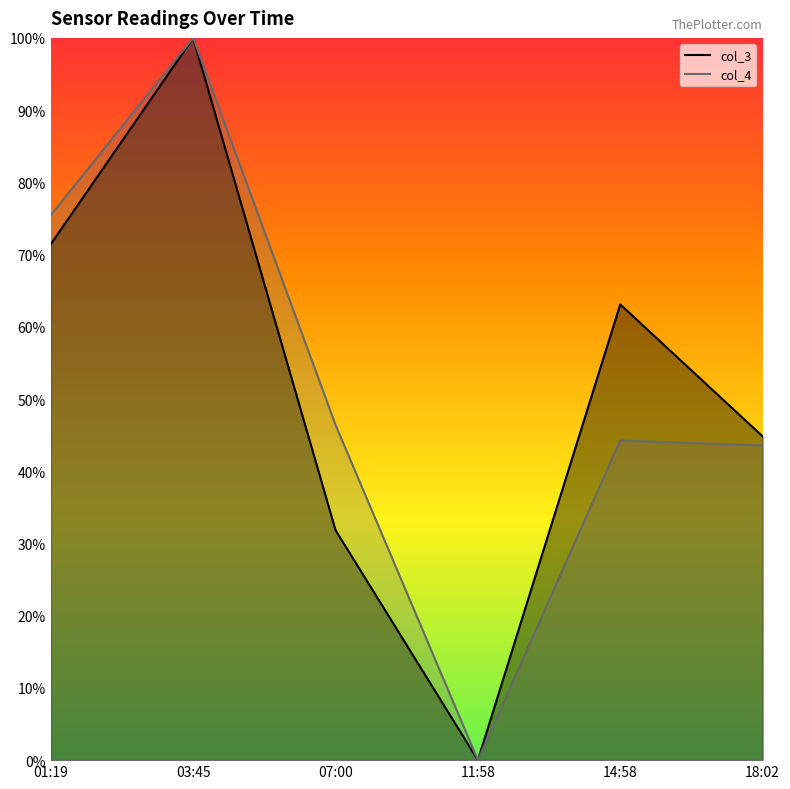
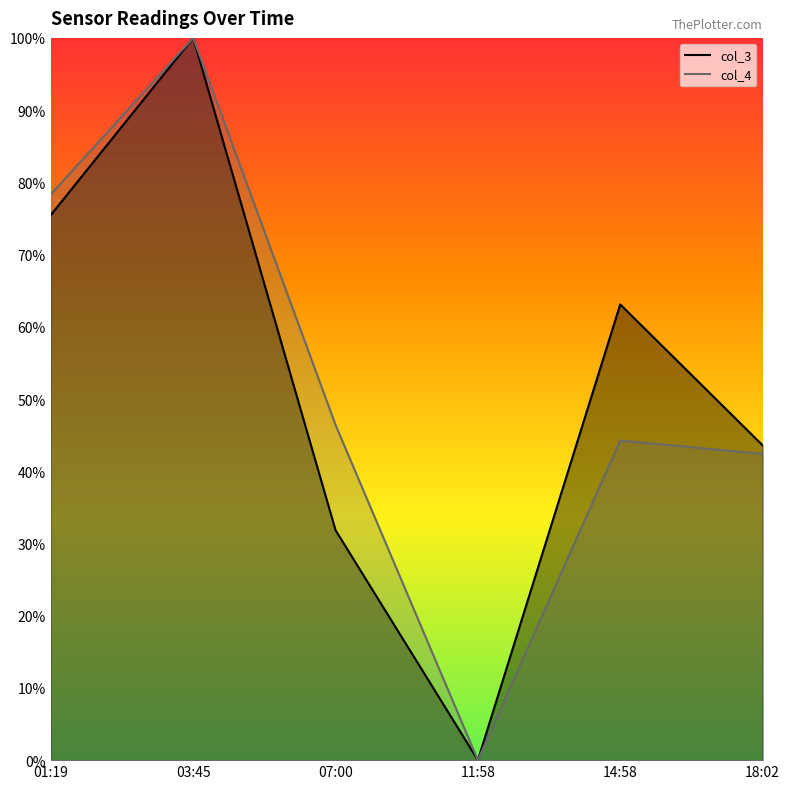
  {
    "col_3": {
-     "01:19": "71%",
+     "01:19": "75%",
      "07:00": "32%",
      "14:58": "63%",
-     "18:02": "45%"
+     "18:02": "44%"
    },
    "col_4": {
-     "01:19": "75%",
+     "01:19": "78%",
      "07:00": "46%",
      "14:58": "44%",
-     "18:02": "44%"
+     "18:02": "42%"
    }
  }
